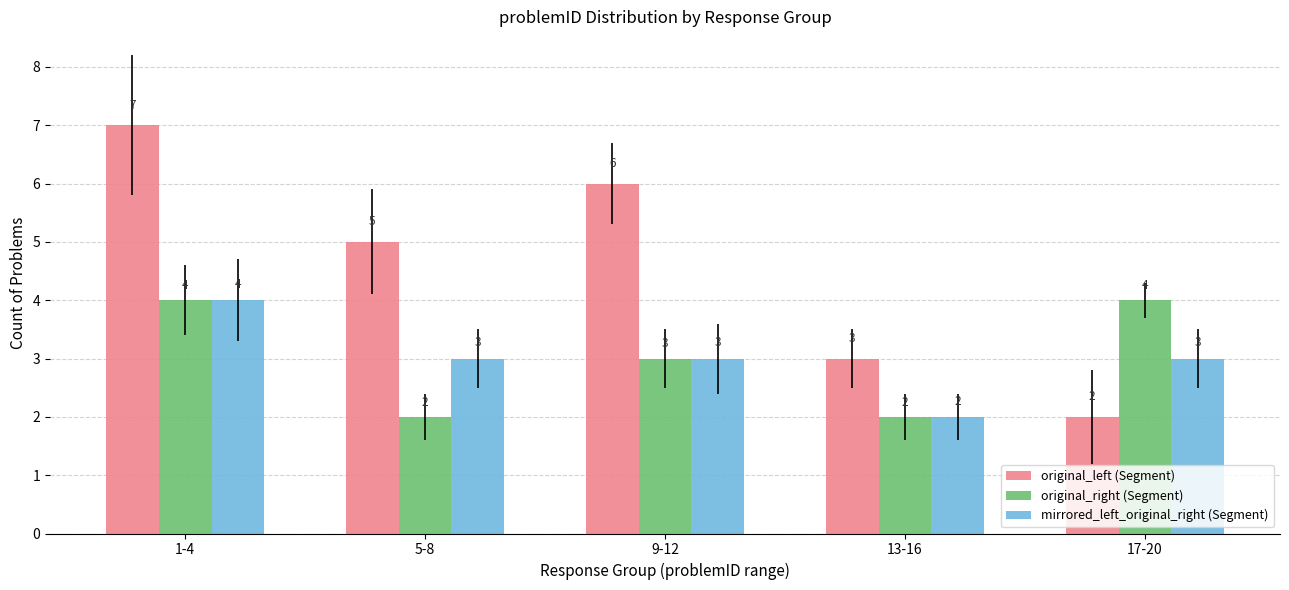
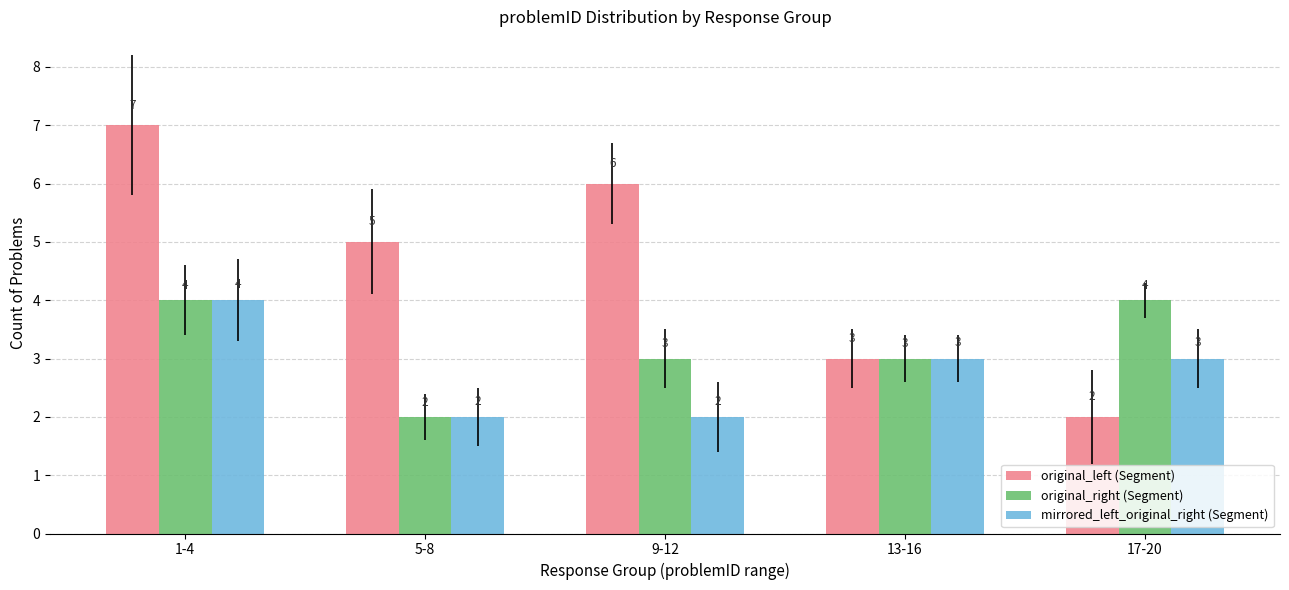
  {
    "original_left (Segment)": {
      "1-4": 7,
      "5-8": 5,
      "9-12": 6,
      "13-16": 3,
      "17-20": 2
    },
    "original_right (Segment)": {
      "1-4": 4,
      "5-8": 2,
      "9-12": 3,
-     "13-16": 2,
+     "13-16": 3,
      "17-20": 4
    },
    "mirrored_left_original_right (Segment)": {
      "1-4": 4,
-     "5-8": 3,
-     "9-12": 3,
-     "13-16": 2,
+     "5-8": 2,
+     "9-12": 2,
+     "13-16": 3,
      "17-20": 3
    }
  }
